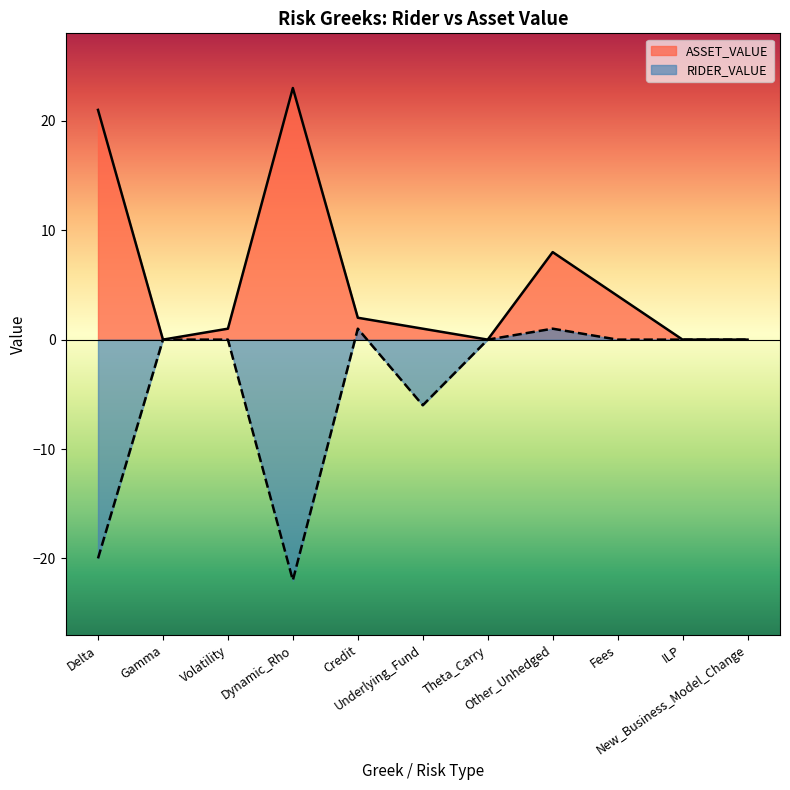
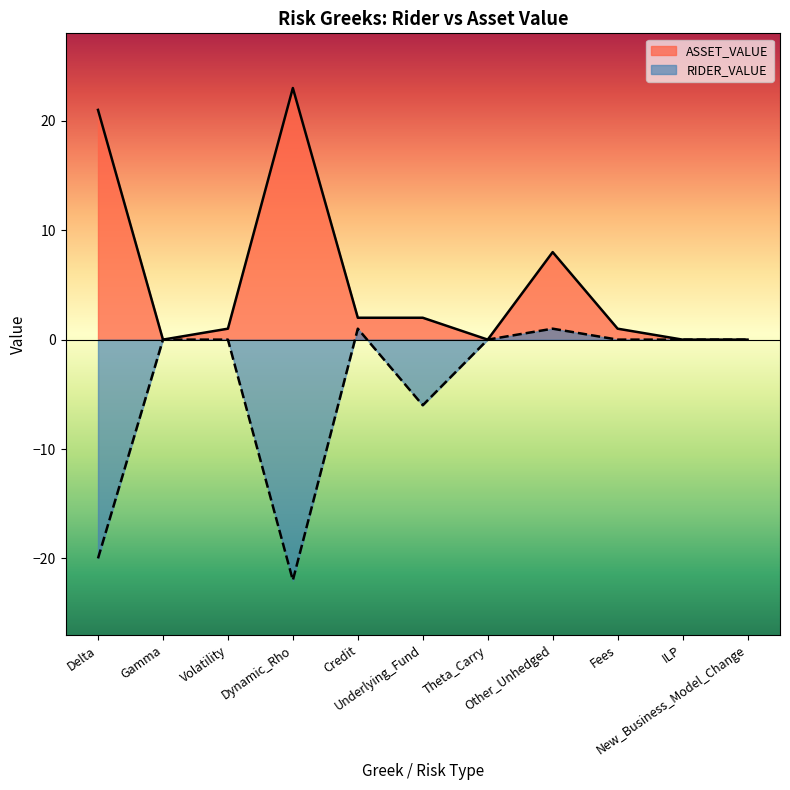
  {
    "ASSET_VALUE": {
      "Delta": 21,
      "Volatility": 1,
      "Dynamic_Rho": 23,
      "Credit": 2,
-     "Underlying_Fund": 1,
+     "Underlying_Fund": 2,
      "Other_Unhedged": 8,
-     "Fees": 4
+     "Fees": 1
    }
  }
